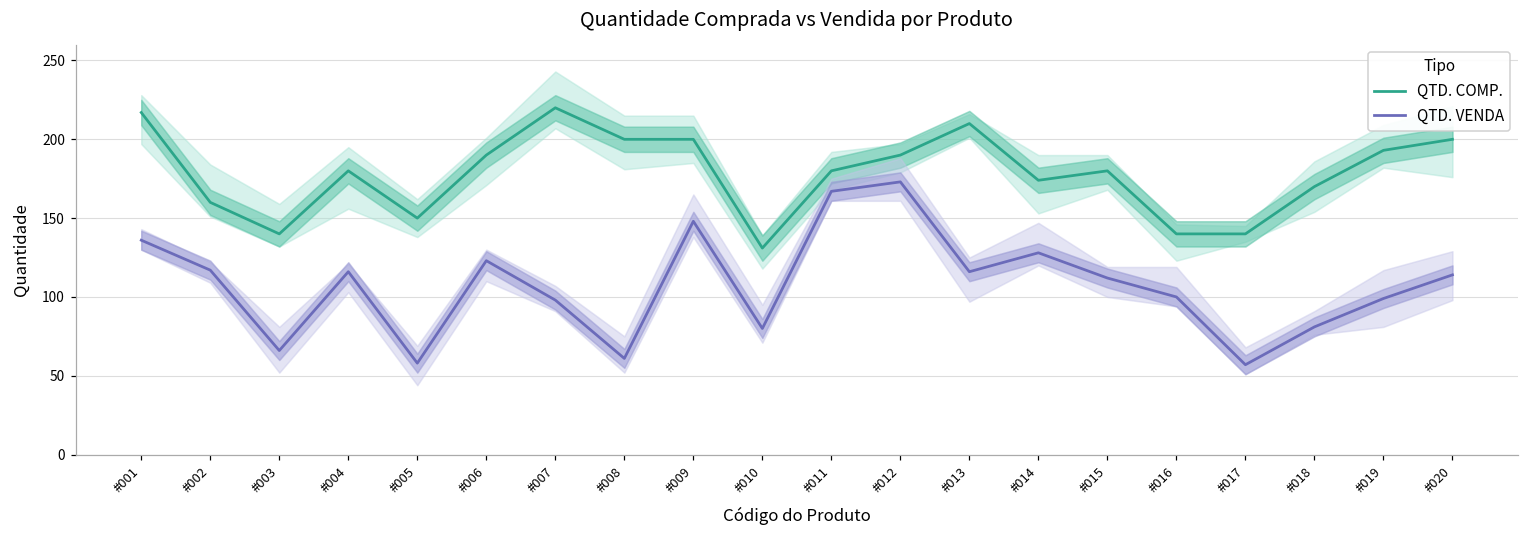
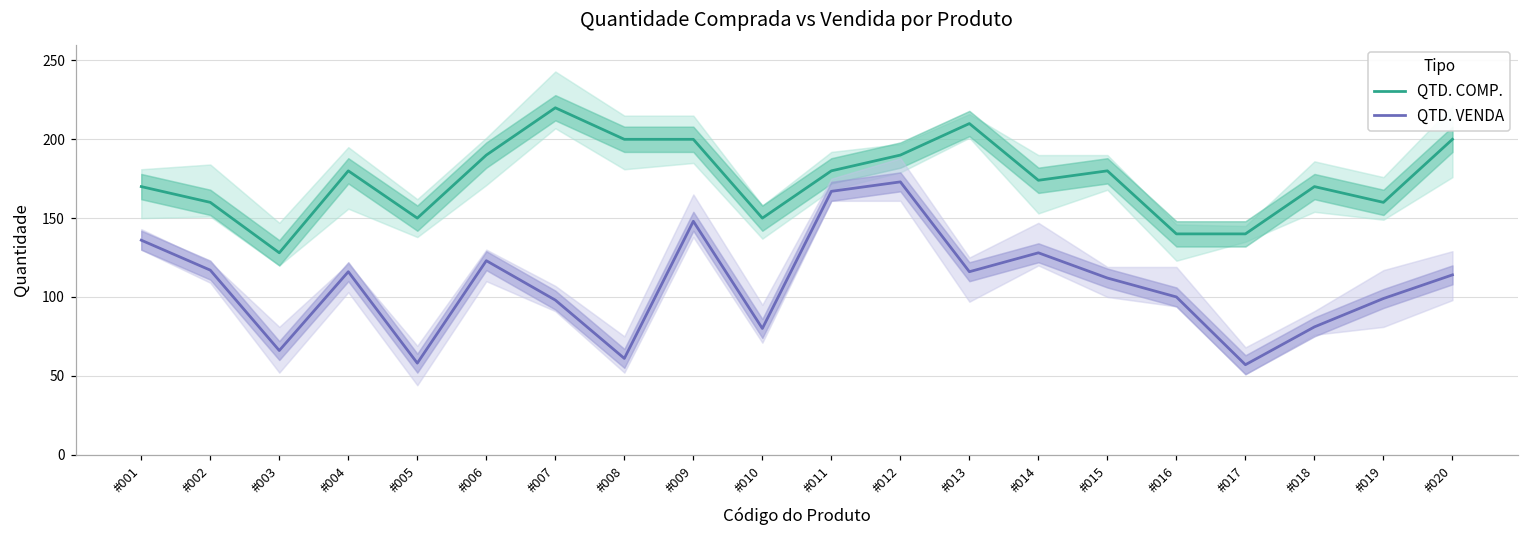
  {
    "QTD. COMP.": {
-     "#001": 217,
+     "#001": 170,
      "#002": 160,
-     "#003": 140,
+     "#003": 128,
      "#004": 180,
      "#005": 150,
      "#006": 190,
      "#007": 220,
      "#008": 200,
      "#009": 200,
-     "#010": 131,
+     "#010": 150,
      "#011": 180,
      "#012": 190,
      "#013": 210,
      "#014": 174,
      "#015": 180,
      "#016": 140,
      "#017": 140,
      "#018": 170,
-     "#019": 193,
+     "#019": 160,
      "#020": 200
    },
    "QTD. VENDA": {
      "#001": 136,
      "#002": 117,
      "#003": 66,
      "#004": 116,
      "#005": 58,
      "#006": 123,
      "#007": 98,
      "#008": 61,
      "#009": 148,
      "#010": 80,
      "#011": 167,
      "#012": 173,
      "#013": 116,
      "#014": 128,
      "#015": 112,
      "#016": 100,
      "#017": 57,
      "#018": 81,
      "#019": 99,
      "#020": 114
    }
  }
